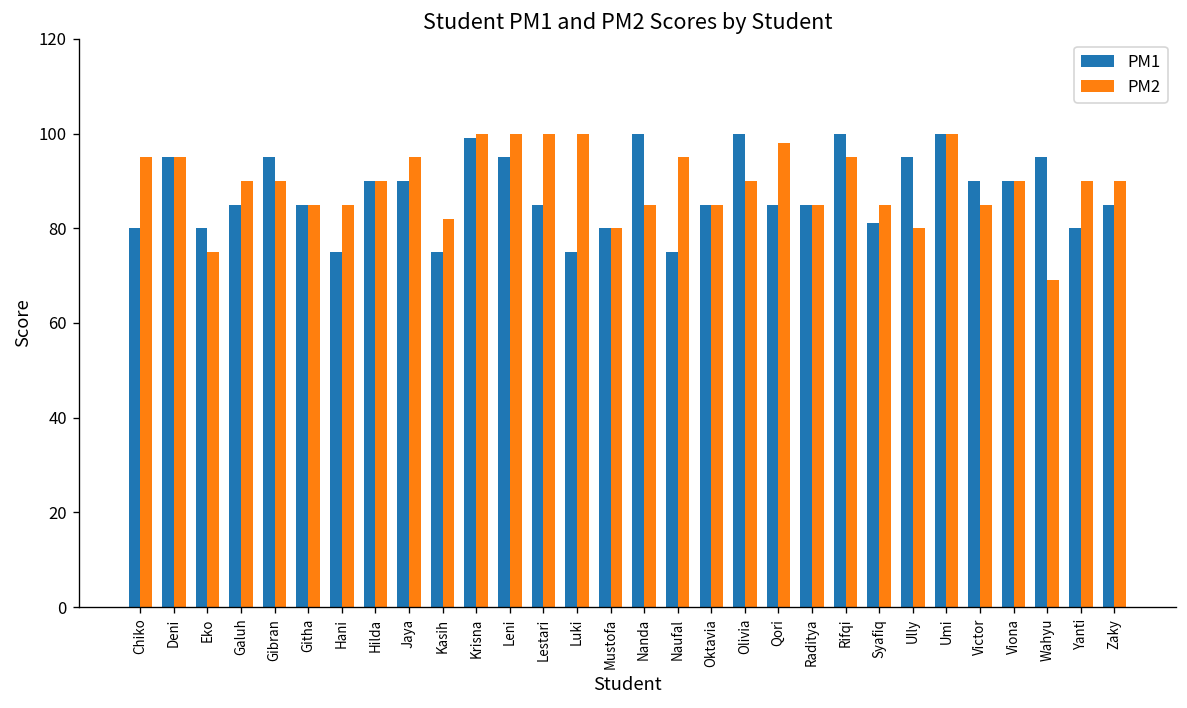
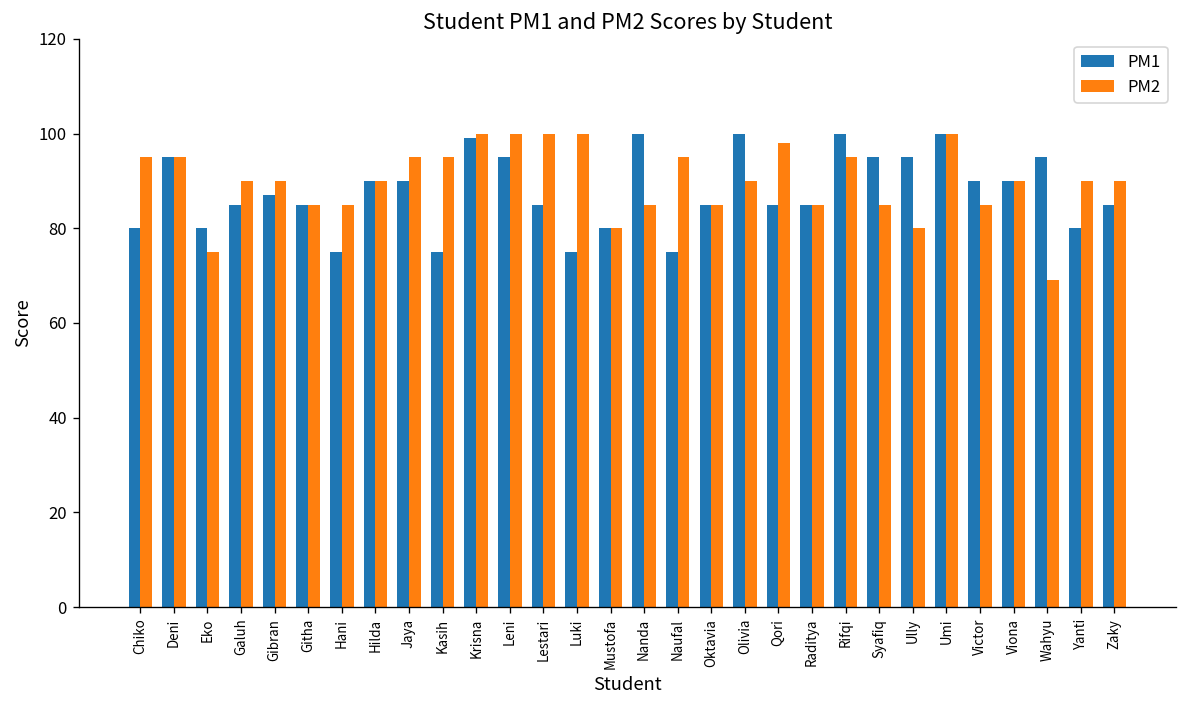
  {
    "PM1": {
      "Chiko": 80,
      "Deni": 95,
      "Eko": 80,
      "Galuh": 85,
-     "Gibran": 95,
+     "Gibran": 87,
      "Githa": 85,
      "Hani": 75,
      "Hilda": 90,
      "Jaya": 90,
      "Kasih": 75,
      "Krisna": 99,
      "Leni": 95,
      "Lestari": 85,
      "Luki": 75,
      "Mustofa": 80,
      "Nanda": 100,
      "Naufal": 75,
      "Oktavia": 85,
      "Olivia": 100,
      "Qori": 85,
      "Raditya": 85,
      "Rifqi": 100,
-     "Syafiq": 81,
+     "Syafiq": 95,
      "Ully": 95,
      "Umi": 100,
      "Victor": 90,
      "Viona": 90,
      "Wahyu": 95,
      "Yanti": 80,
      "Zaky": 85
    },
    "PM2": {
      "Chiko": 95,
      "Deni": 95,
      "Eko": 75,
      "Galuh": 90,
      "Gibran": 90,
      "Githa": 85,
      "Hani": 85,
      "Hilda": 90,
      "Jaya": 95,
-     "Kasih": 82,
+     "Kasih": 95,
      "Krisna": 100,
      "Leni": 100,
      "Lestari": 100,
      "Luki": 100,
      "Mustofa": 80,
      "Nanda": 85,
      "Naufal": 95,
      "Oktavia": 85,
      "Olivia": 90,
      "Qori": 98,
      "Raditya": 85,
      "Rifqi": 95,
      "Syafiq": 85,
      "Ully": 80,
      "Umi": 100,
      "Victor": 85,
      "Viona": 90,
      "Wahyu": 69,
      "Yanti": 90,
      "Zaky": 90
    }
  }
